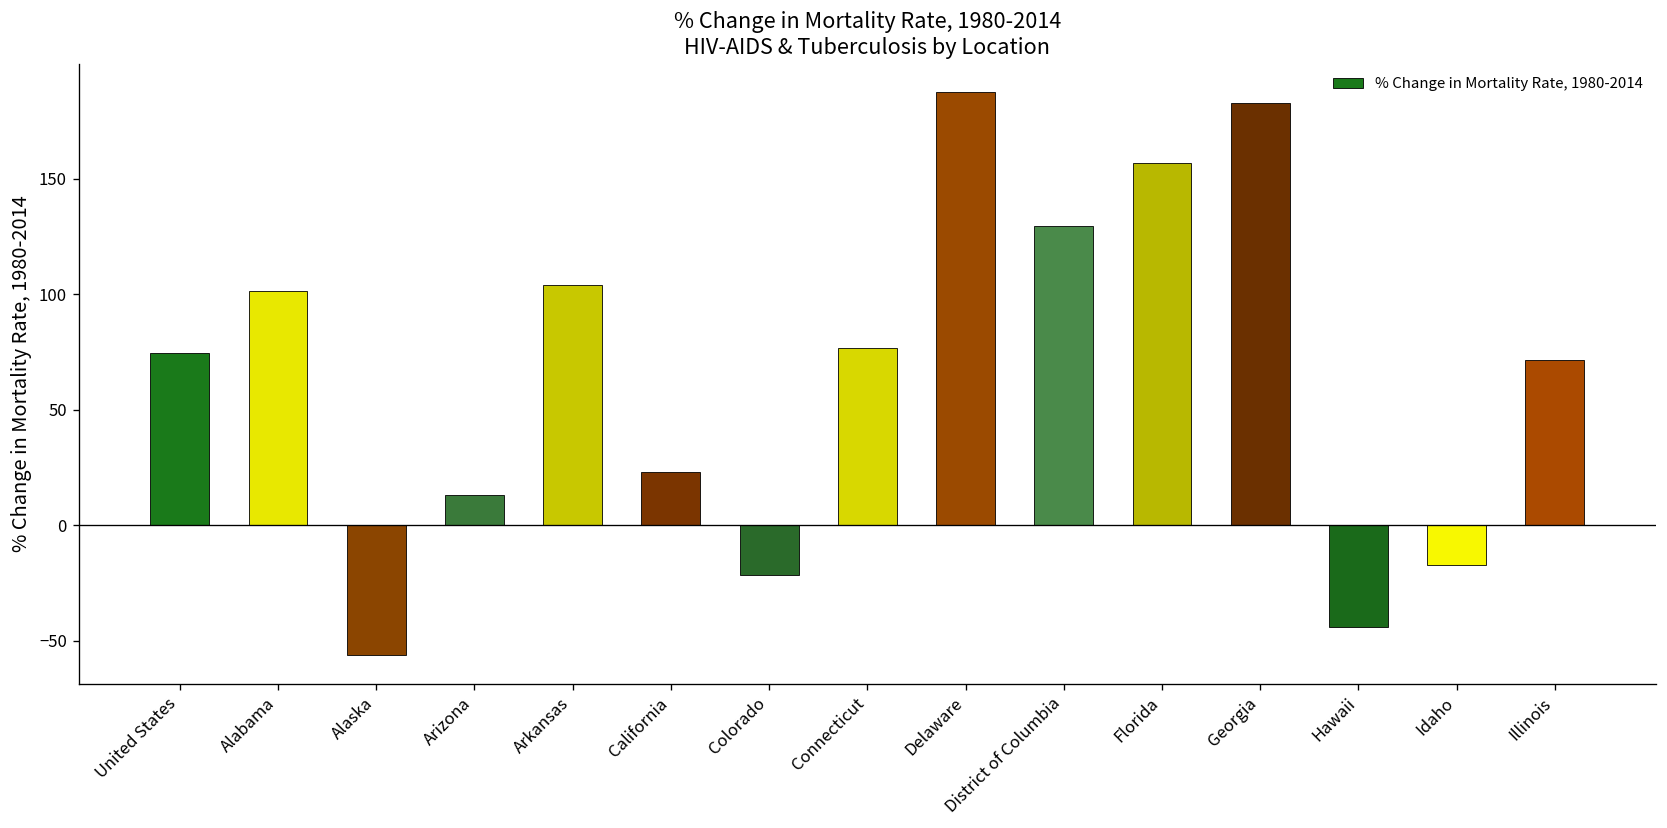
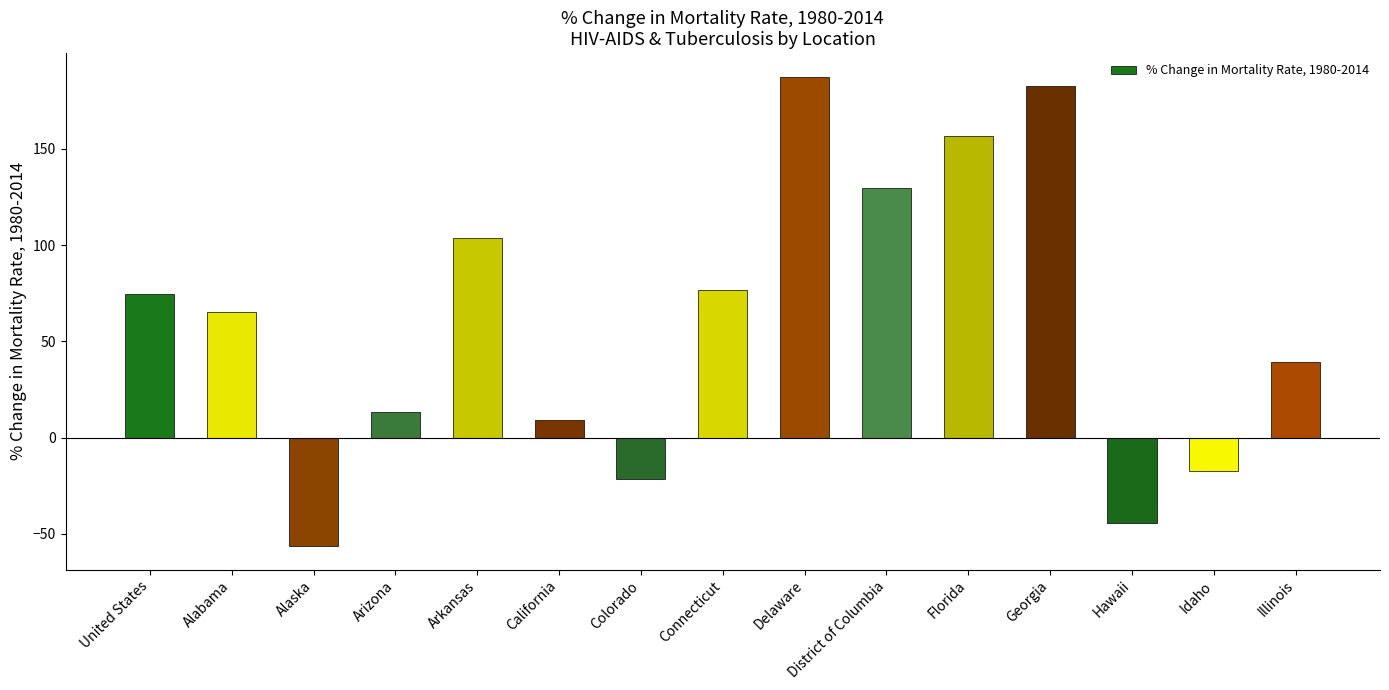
  {
    "United States": 74,
-   "Alabama": 102,
+   "Alabama": 65,
    "Alaska": -56,
    "Arizona": 13,
    "Arkansas": 104,
-   "California": 23,
+   "California": 9,
    "Colorado": -22,
    "Connecticut": 77,
    "Delaware": 188,
    "District of Columbia": 129,
    "Florida": 157,
    "Georgia": 183,
    "Hawaii": -44,
    "Idaho": -17,
-   "Illinois": 71
+   "Illinois": 40
  }
